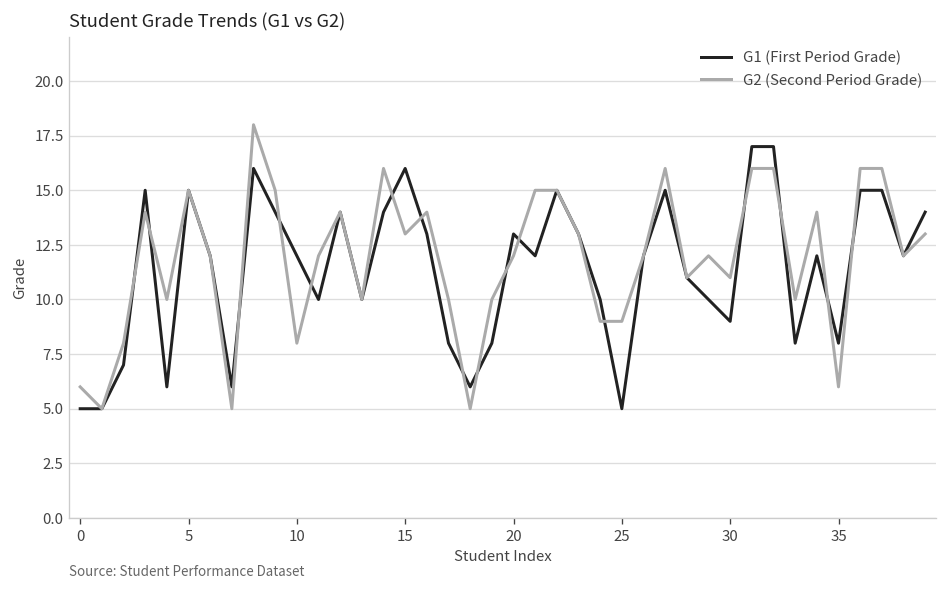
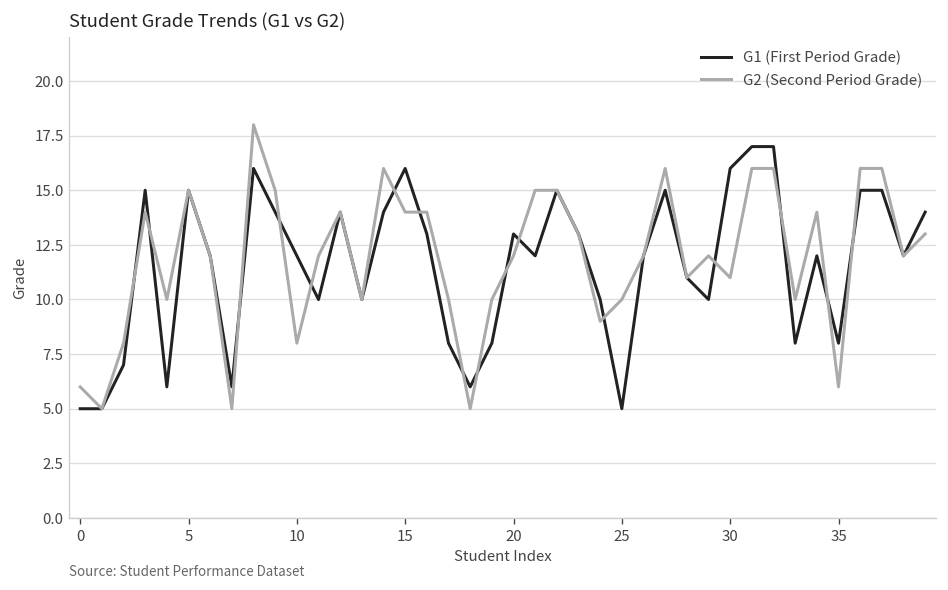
  {
    "G1 (First Period Grade)": {
      "0": 5,
      "10": 12,
      "15": 16,
      "20": 13,
      "25": 5,
-     "30": 9,
+     "30": 16,
      "35": 8
    },
    "G2 (Second Period Grade)": {
      "0": 6,
      "10": 8,
-     "15": 13,
+     "15": 14,
      "20": 12,
-     "25": 9,
+     "25": 10,
      "30": 11,
      "35": 6
    }
  }
